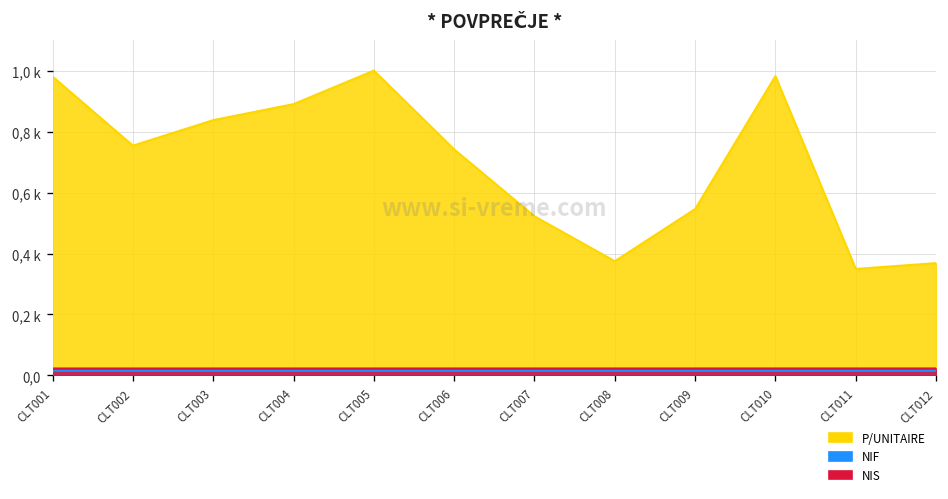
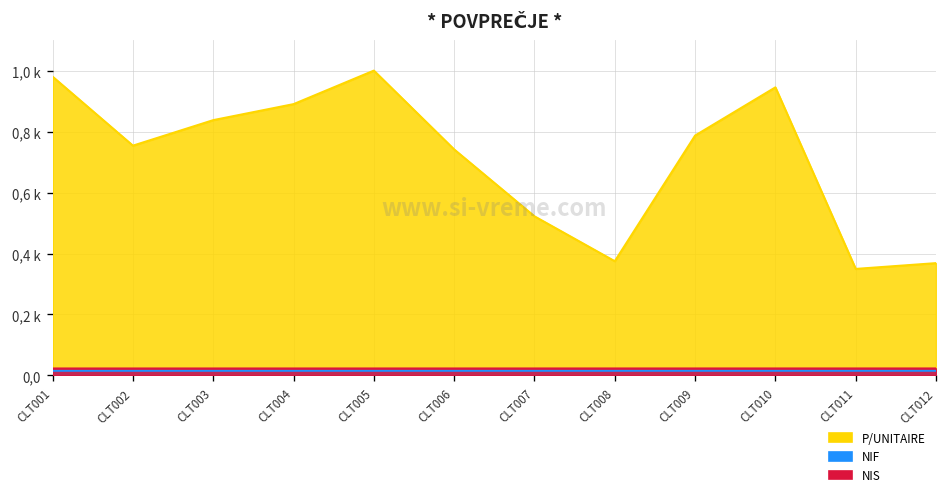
  {
    "P/UNITAIRE": {
      "CLT001": 9800,
      "CLT002": 7500,
      "CLT003": 8400,
      "CLT004": 8900,
      "CLT005": 10000,
      "CLT006": 7400,
      "CLT007": 5200,
      "CLT008": 3700,
-     "CLT009": 5500,
-     "CLT010": 9800,
+     "CLT009": 7900,
+     "CLT010": 9500,
      "CLT011": 3500,
      "CLT012": 3700
    }
  }
